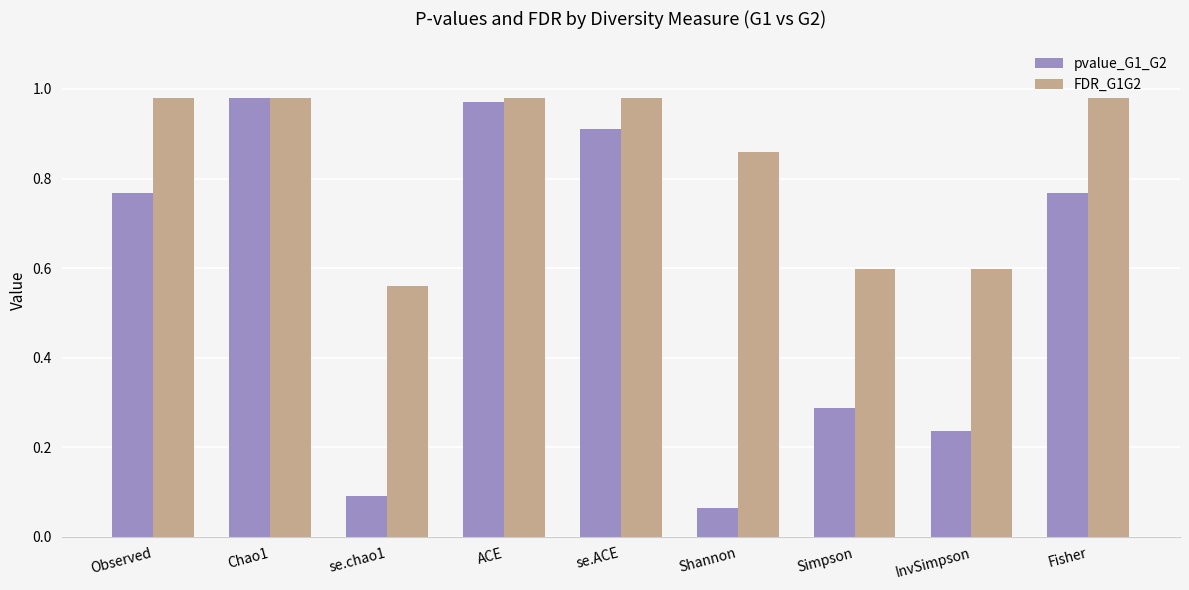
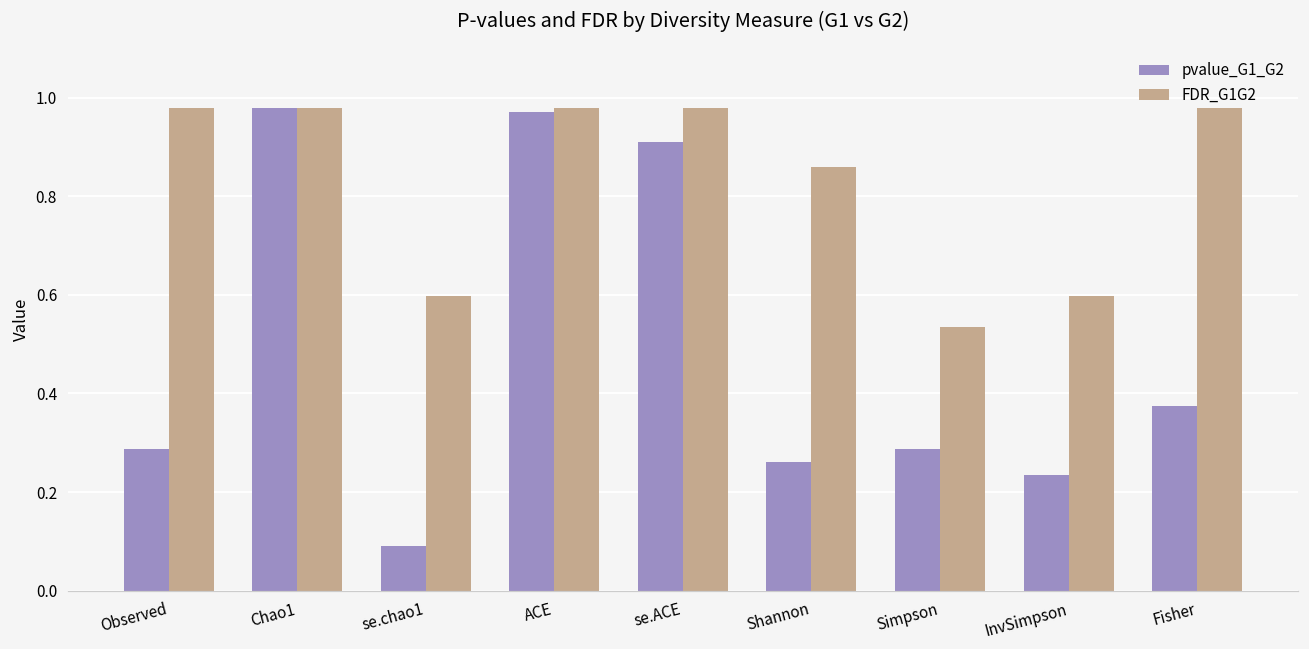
  {
    "pvalue_G1_G2": {
-     "Observed": 0.77,
+     "Observed": 0.29,
      "Chao1": 0.98,
      "se.chao1": 0.09,
      "ACE": 0.97,
      "se.ACE": 0.91,
-     "Shannon": 0.06,
+     "Shannon": 0.26,
      "Simpson": 0.29,
      "InvSimpson": 0.24,
-     "Fisher": 0.77
+     "Fisher": 0.37
    },
    "FDR_G1G2": {
      "Observed": 0.98,
      "Chao1": 0.98,
-     "se.chao1": 0.56,
+     "se.chao1": 0.60,
      "ACE": 0.98,
      "se.ACE": 0.98,
      "Shannon": 0.86,
-     "Simpson": 0.60,
+     "Simpson": 0.53,
      "InvSimpson": 0.60,
      "Fisher": 0.98
    }
  }
